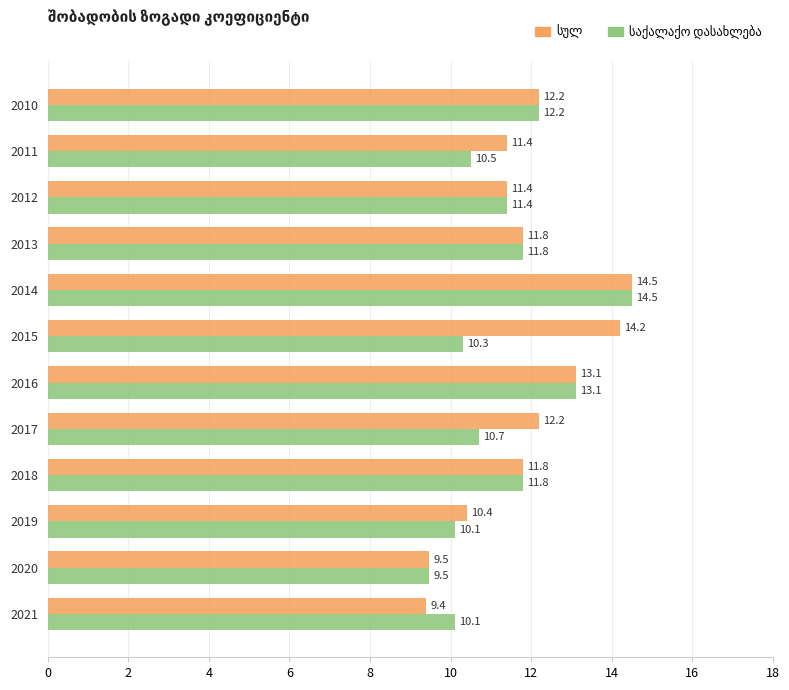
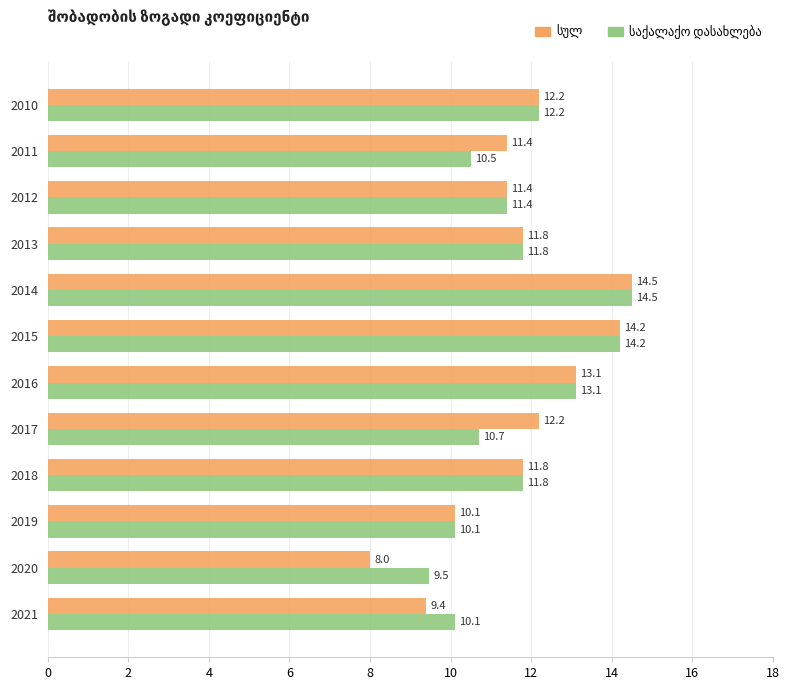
  {
    "სულ": {
      "2010": 12.2,
      "2011": 11.4,
      "2012": 11.4,
      "2013": 11.8,
      "2014": 14.5,
      "2015": 14.2,
      "2016": 13.1,
      "2017": 12.2,
      "2018": 11.8,
-     "2019": 10.4,
-     "2020": 9.5,
+     "2019": 10.1,
+     "2020": 8.0,
      "2021": 9.4
    },
    "საქალაქო დასახლება": {
      "2010": 12.2,
      "2011": 10.5,
      "2012": 11.4,
      "2013": 11.8,
      "2014": 14.5,
-     "2015": 10.3,
+     "2015": 14.2,
      "2016": 13.1,
      "2017": 10.7,
      "2018": 11.8,
      "2019": 10.1,
      "2020": 9.5,
      "2021": 10.1
    }
  }
